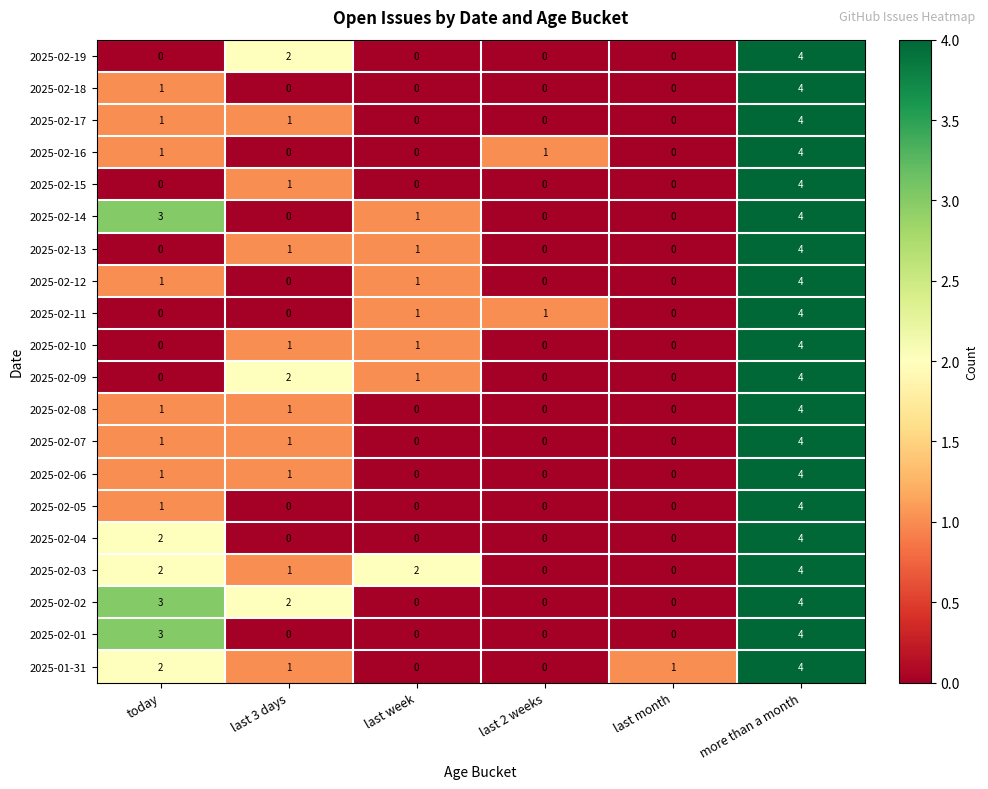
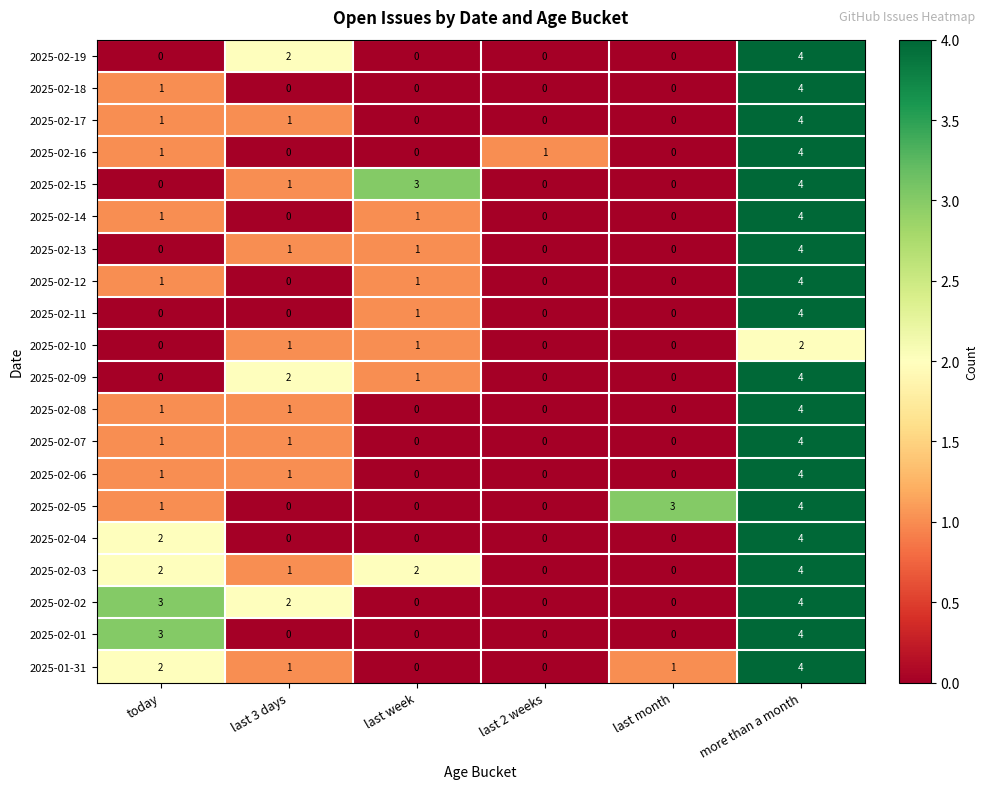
  {
    "2025-02-19": {
      "today": 0,
      "last 3 days": 2,
      "last week": 0,
      "last 2 weeks": 0,
      "last month": 0,
      "more than a month": 4
    },
    "2025-02-18": {
      "today": 1,
      "last 3 days": 0,
      "last week": 0,
      "last 2 weeks": 0,
      "last month": 0,
      "more than a month": 4
    },
    "2025-02-17": {
      "today": 1,
      "last 3 days": 1,
      "last week": 0,
      "last 2 weeks": 0,
      "last month": 0,
      "more than a month": 4
    },
    "2025-02-16": {
      "today": 1,
      "last 3 days": 0,
      "last week": 0,
      "last 2 weeks": 1,
      "last month": 0,
      "more than a month": 4
    },
    "2025-02-15": {
      "today": 0,
      "last 3 days": 1,
-     "last week": 0,
+     "last week": 3,
      "last 2 weeks": 0,
      "last month": 0,
      "more than a month": 4
    },
    "2025-02-14": {
-     "today": 3,
+     "today": 1,
      "last 3 days": 0,
      "last week": 1,
      "last 2 weeks": 0,
      "last month": 0,
      "more than a month": 4
    },
    "2025-02-13": {
      "today": 0,
      "last 3 days": 1,
      "last week": 1,
      "last 2 weeks": 0,
      "last month": 0,
      "more than a month": 4
    },
    "2025-02-12": {
      "today": 1,
      "last 3 days": 0,
      "last week": 1,
      "last 2 weeks": 0,
      "last month": 0,
      "more than a month": 4
    },
    "2025-02-11": {
      "today": 0,
      "last 3 days": 0,
      "last week": 1,
-     "last 2 weeks": 1,
+     "last 2 weeks": 0,
      "last month": 0,
      "more than a month": 4
    },
    "2025-02-10": {
      "today": 0,
      "last 3 days": 1,
      "last week": 1,
      "last 2 weeks": 0,
      "last month": 0,
-     "more than a month": 4
+     "more than a month": 2
    },
    "2025-02-09": {
      "today": 0,
      "last 3 days": 2,
      "last week": 1,
      "last 2 weeks": 0,
      "last month": 0,
      "more than a month": 4
    },
    "2025-02-08": {
      "today": 1,
      "last 3 days": 1,
      "last week": 0,
      "last 2 weeks": 0,
      "last month": 0,
      "more than a month": 4
    },
    "2025-02-07": {
      "today": 1,
      "last 3 days": 1,
      "last week": 0,
      "last 2 weeks": 0,
      "last month": 0,
      "more than a month": 4
    },
    "2025-02-06": {
      "today": 1,
      "last 3 days": 1,
      "last week": 0,
      "last 2 weeks": 0,
      "last month": 0,
      "more than a month": 4
    },
    "2025-02-05": {
      "today": 1,
      "last 3 days": 0,
      "last week": 0,
      "last 2 weeks": 0,
-     "last month": 0,
+     "last month": 3,
      "more than a month": 4
    },
    "2025-02-04": {
      "today": 2,
      "last 3 days": 0,
      "last week": 0,
      "last 2 weeks": 0,
      "last month": 0,
      "more than a month": 4
    },
    "2025-02-03": {
      "today": 2,
      "last 3 days": 1,
      "last week": 2,
      "last 2 weeks": 0,
      "last month": 0,
      "more than a month": 4
    },
    "2025-02-02": {
      "today": 3,
      "last 3 days": 2,
      "last week": 0,
      "last 2 weeks": 0,
      "last month": 0,
      "more than a month": 4
    },
    "2025-02-01": {
      "today": 3,
      "last 3 days": 0,
      "last week": 0,
      "last 2 weeks": 0,
      "last month": 0,
      "more than a month": 4
    },
    "2025-01-31": {
      "today": 2,
      "last 3 days": 1,
      "last week": 0,
      "last 2 weeks": 0,
      "last month": 1,
      "more than a month": 4
    }
  }
